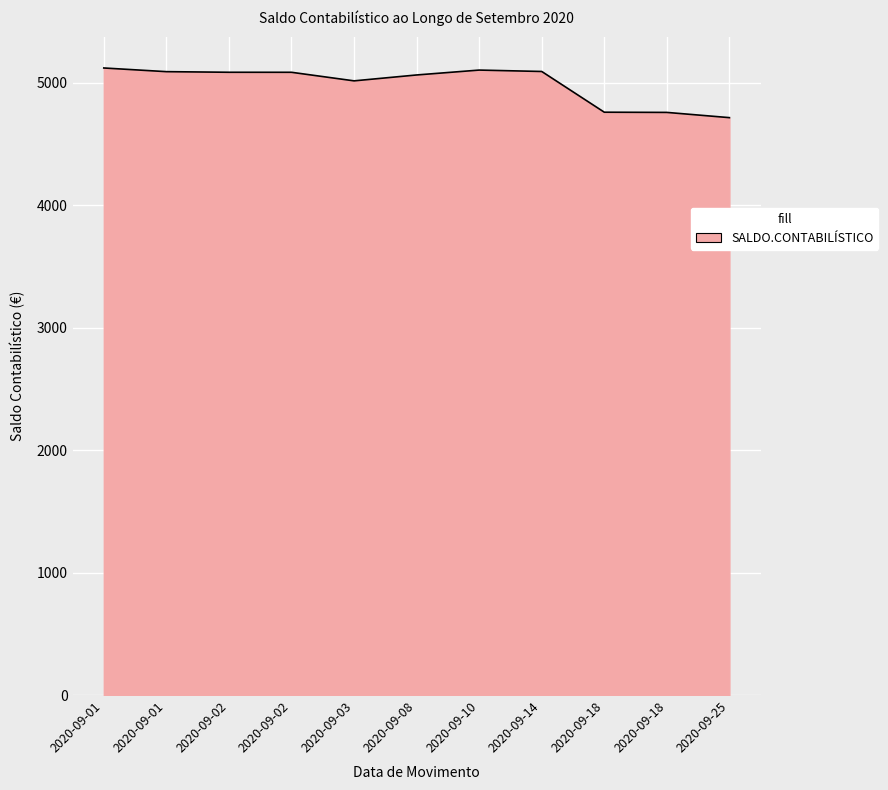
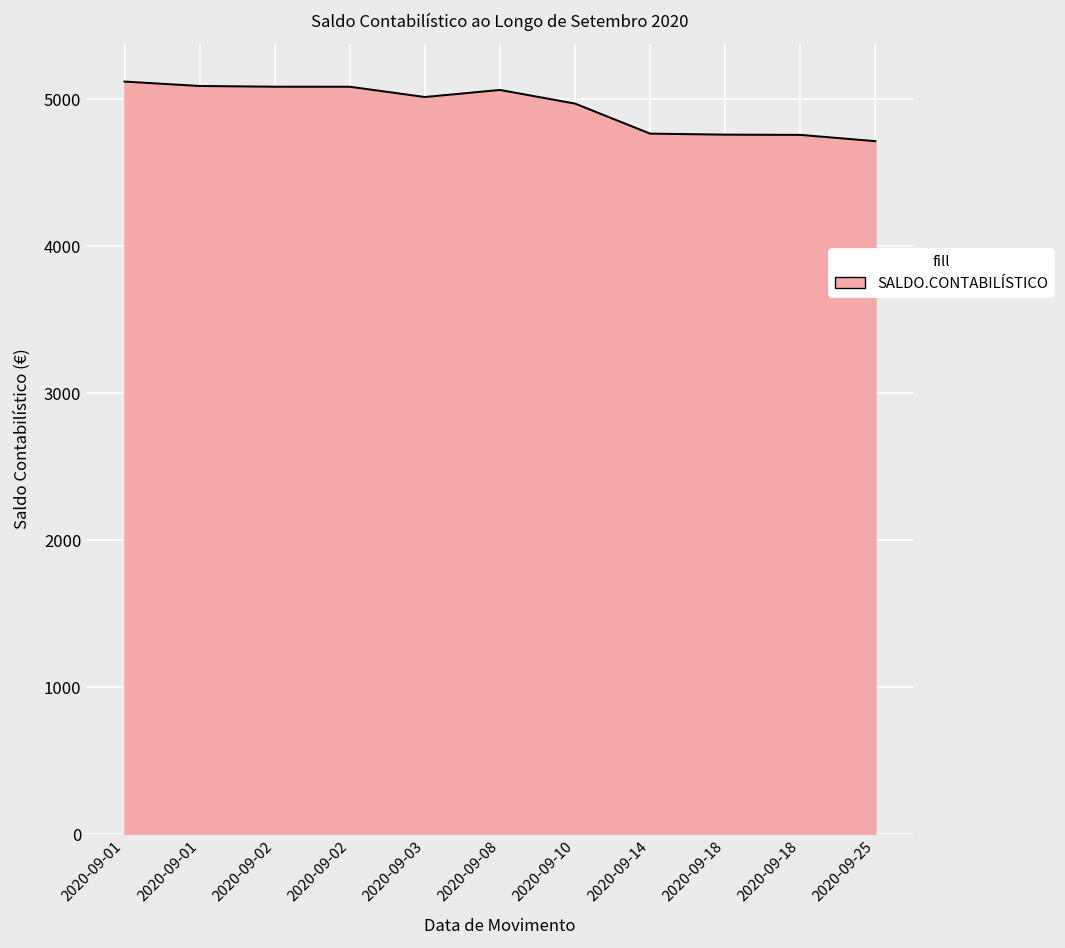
  {
    "2020-09-03": 5020,
    "2020-09-08": 5060,
-   "2020-09-10": 5100,
-   "2020-09-14": 5090,
+   "2020-09-10": 4970,
+   "2020-09-14": 4770,
    "2020-09-25": 4720
  }
